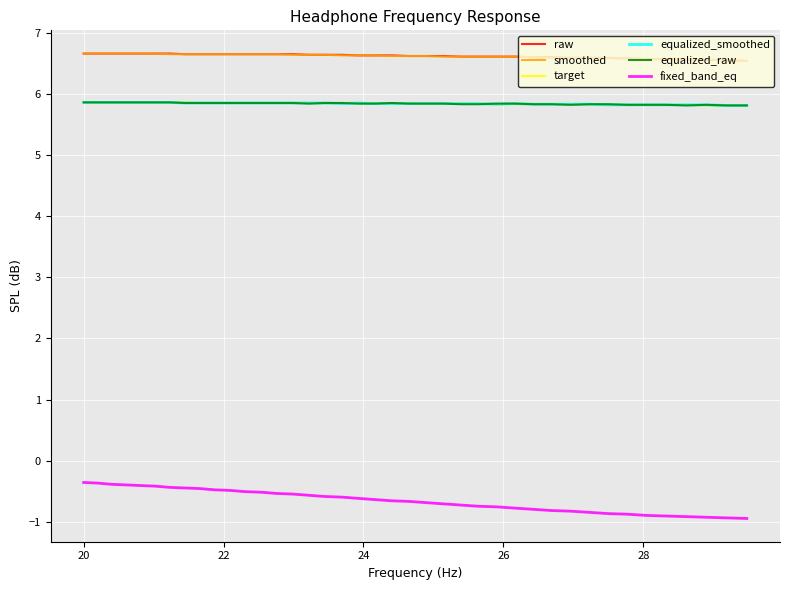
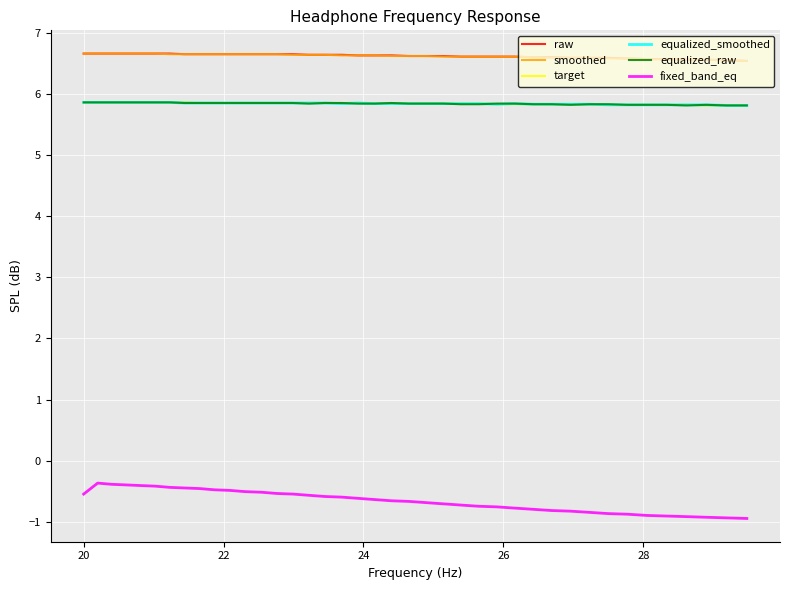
  {
    "fixed_band_eq": {
-     "20": -0.4
+     "20": -0.6
    }
  }
